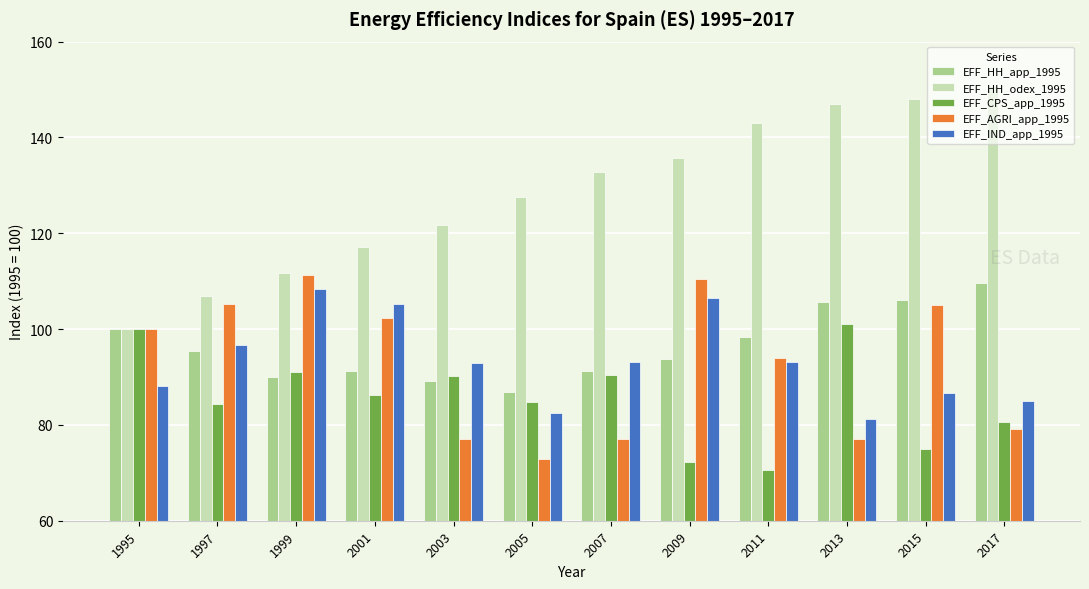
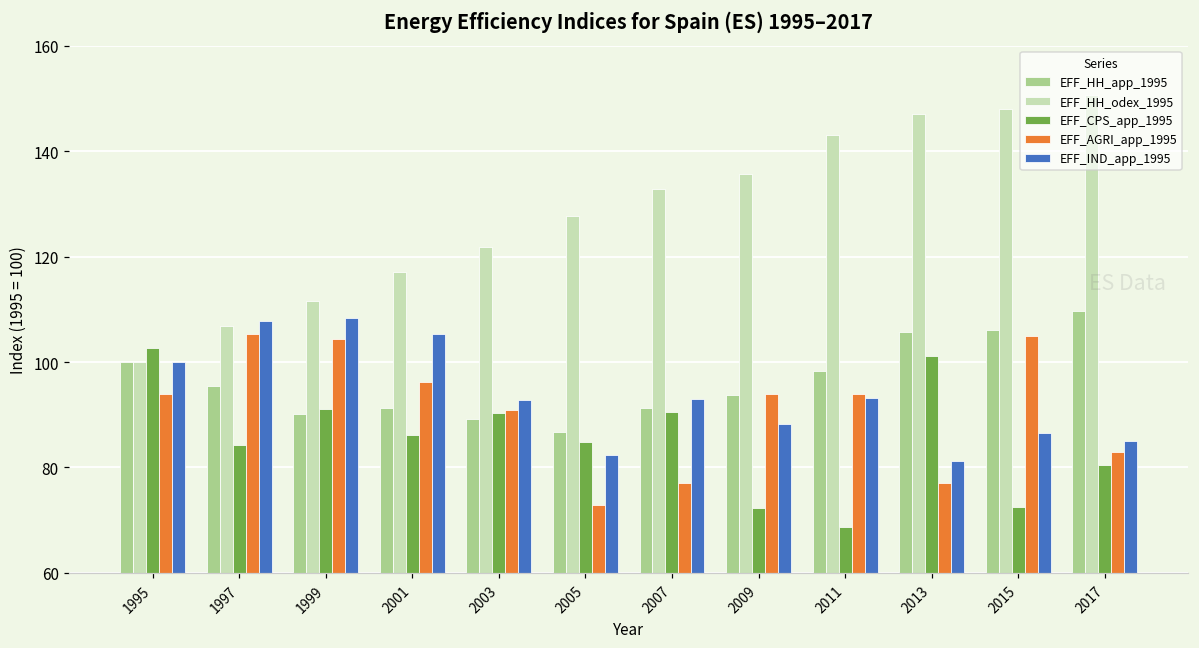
  {
    "EFF_CPS_app_1995": {
-     "1995": 100,
+     "1995": 103,
      "1997": 84,
      "1999": 91,
      "2001": 86,
      "2003": 90,
      "2005": 85,
      "2007": 90,
      "2009": 72,
-     "2011": 71,
+     "2011": 69,
      "2013": 101,
-     "2015": 75,
+     "2015": 73,
      "2017": 81
    },
    "EFF_AGRI_app_1995": {
-     "1995": 100,
+     "1995": 94,
      "1997": 105,
-     "1999": 111,
-     "2001": 102,
-     "2003": 77,
+     "1999": 104,
+     "2001": 96,
+     "2003": 91,
      "2005": 73,
      "2007": 77,
-     "2009": 111,
+     "2009": 94,
      "2011": 94,
      "2013": 77,
      "2015": 105,
-     "2017": 79
+     "2017": 83
    },
    "EFF_IND_app_1995": {
-     "1995": 88,
-     "1997": 97,
+     "1995": 100,
+     "1997": 108,
      "1999": 108,
      "2001": 105,
      "2003": 93,
      "2005": 82,
      "2007": 93,
-     "2009": 107,
+     "2009": 88,
      "2011": 93,
      "2013": 81,
      "2015": 87,
      "2017": 85
    }
  }
